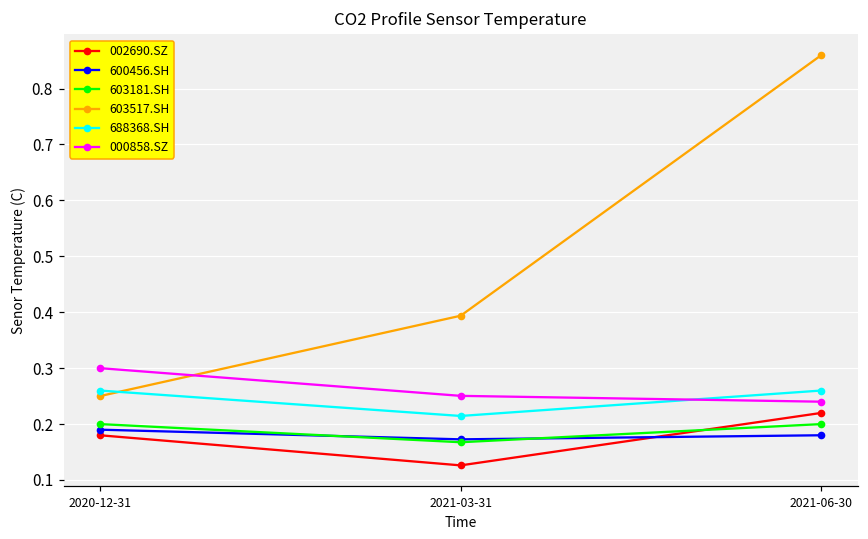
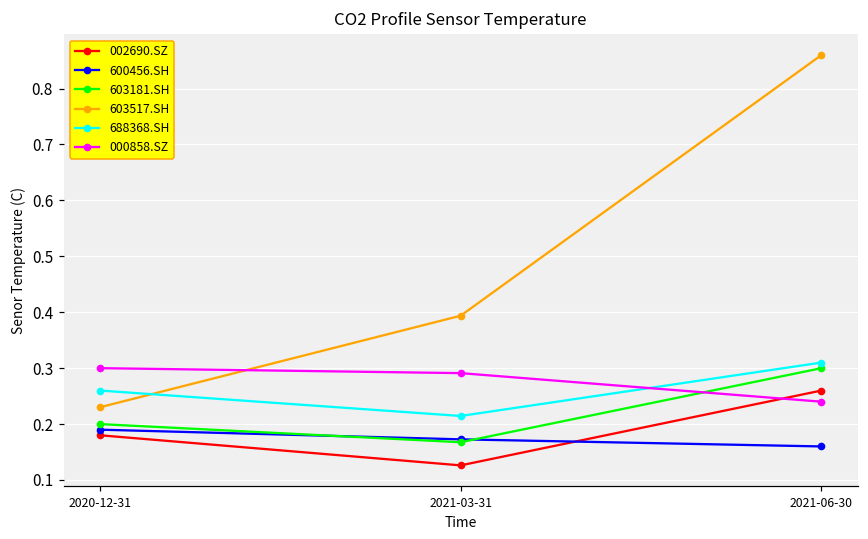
  {
    "002690.SZ": {
      "2020-12-31": 0.18,
      "2021-03-31": 0.13,
-     "2021-06-30": 0.22
+     "2021-06-30": 0.26
    },
    "600456.SH": {
      "2020-12-31": 0.19,
      "2021-03-31": 0.17,
-     "2021-06-30": 0.18
+     "2021-06-30": 0.16
    },
    "603181.SH": {
      "2020-12-31": 0.2,
      "2021-03-31": 0.17,
-     "2021-06-30": 0.2
+     "2021-06-30": 0.3
    },
    "603517.SH": {
-     "2020-12-31": 0.25,
+     "2020-12-31": 0.23,
      "2021-03-31": 0.39,
      "2021-06-30": 0.86
    },
    "688368.SH": {
      "2020-12-31": 0.26,
      "2021-03-31": 0.21,
-     "2021-06-30": 0.26
+     "2021-06-30": 0.31
    },
    "000858.SZ": {
      "2020-12-31": 0.30,
-     "2021-03-31": 0.25,
+     "2021-03-31": 0.29,
      "2021-06-30": 0.24
    }
  }
